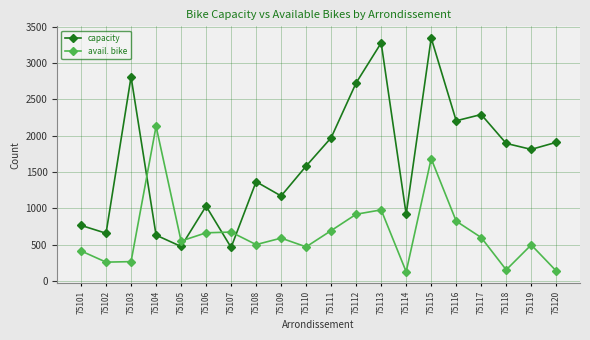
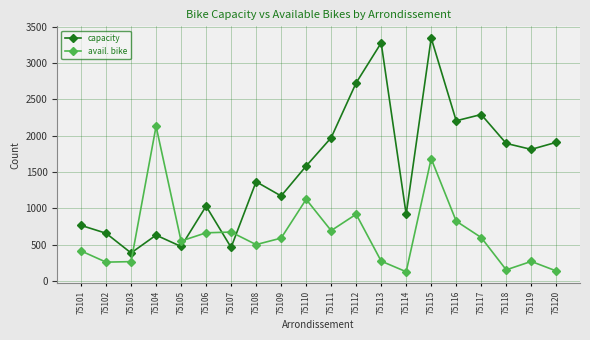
  {
    "capacity": {
      "75101": 800,
      "75102": 700,
-     "75103": 2800,
+     "75103": 400,
      "75104": 600,
      "75105": 500,
      "75106": 1000,
      "75107": 500,
      "75108": 1400,
      "75109": 1200,
      "75110": 1600,
      "75111": 2000,
      "75112": 2700,
      "75113": 3300,
      "75114": 900,
      "75115": 3300,
      "75116": 2200,
      "75117": 2300,
      "75118": 1900,
      "75119": 1800,
      "75120": 1900
    },
    "avail. bike": {
      "75101": 400,
      "75102": 300,
      "75103": 300,
      "75104": 2100,
      "75105": 600,
      "75106": 700,
      "75107": 700,
      "75108": 500,
      "75109": 600,
-     "75110": 500,
+     "75110": 1100,
      "75111": 700,
      "75112": 900,
-     "75113": 1000,
+     "75113": 300,
      "75114": 100,
      "75115": 1700,
      "75116": 800,
      "75117": 600,
      "75118": 200,
-     "75119": 500,
+     "75119": 300,
      "75120": 100
    }
  }
